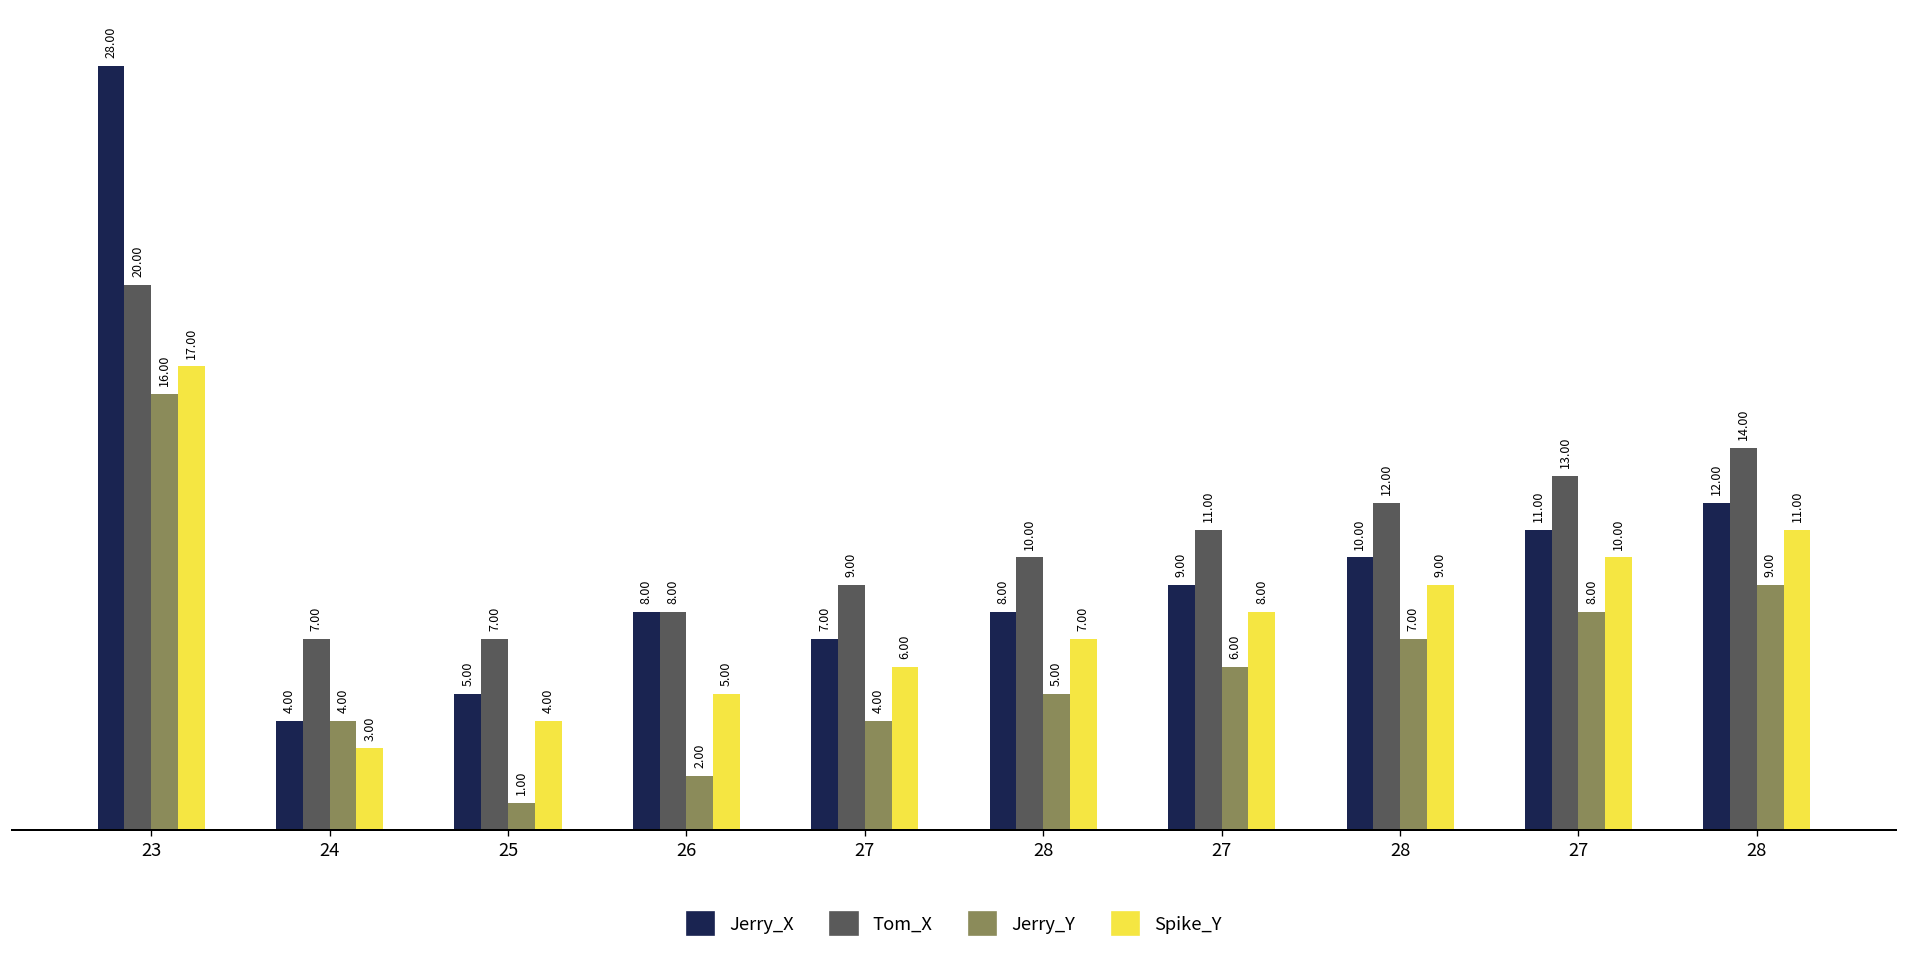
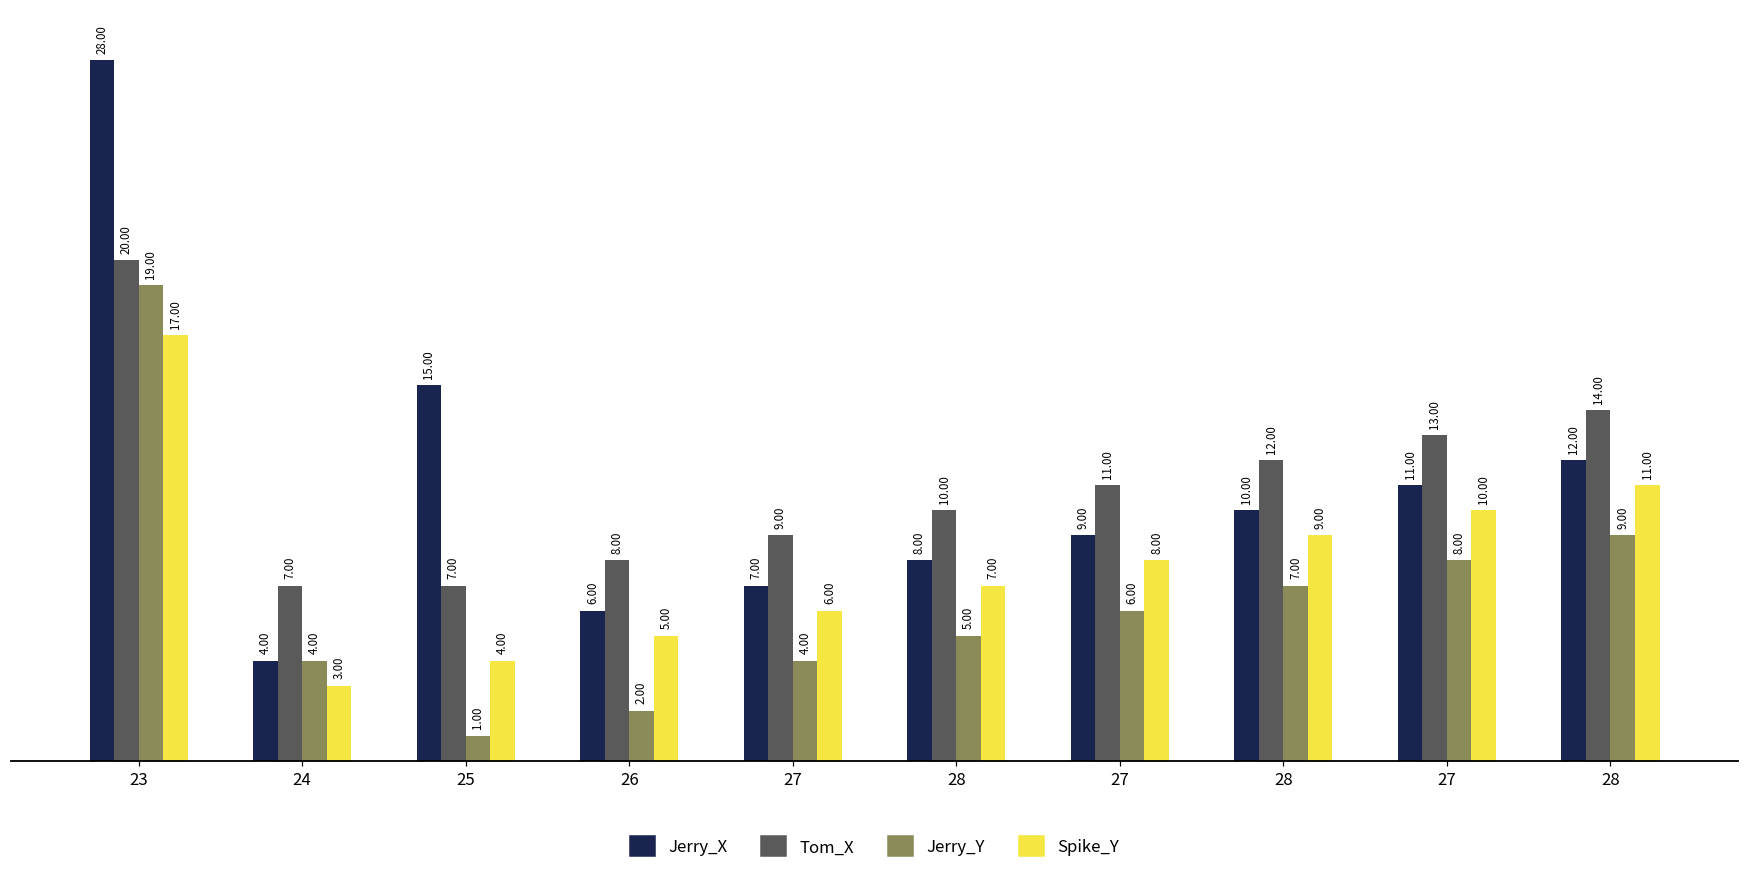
  {
    "Jerry_X": {
      "23": 28.00,
      "24": 4.00,
-     "25": 5.00,
-     "26": 8.00
+     "25": 15.00,
+     "26": 6.00
    },
    "Tom_X": {
      "23": 20.00,
      "24": 7.00,
      "25": 7.00,
      "26": 8.00
    },
    "Jerry_Y": {
-     "23": 16.00,
+     "23": 19.00,
      "24": 4.00,
      "25": 1.00,
      "26": 2.00
    },
    "Spike_Y": {
      "23": 17.00,
      "24": 3.00,
      "25": 4.00,
      "26": 5.00
    }
  }
